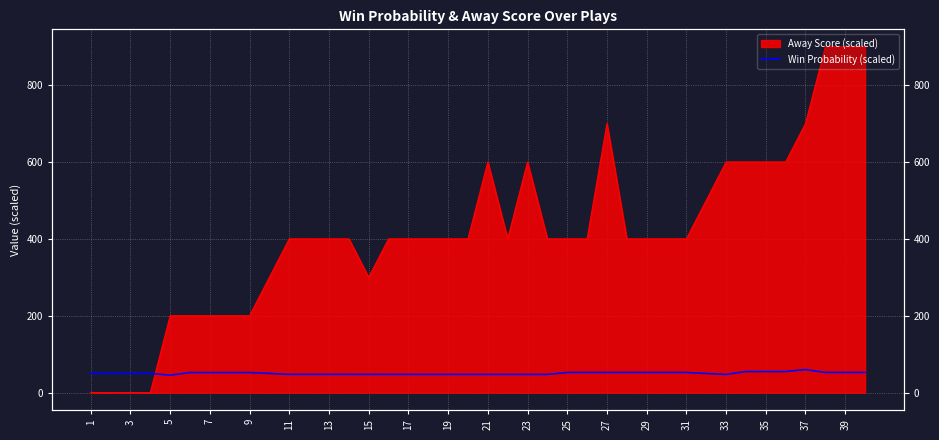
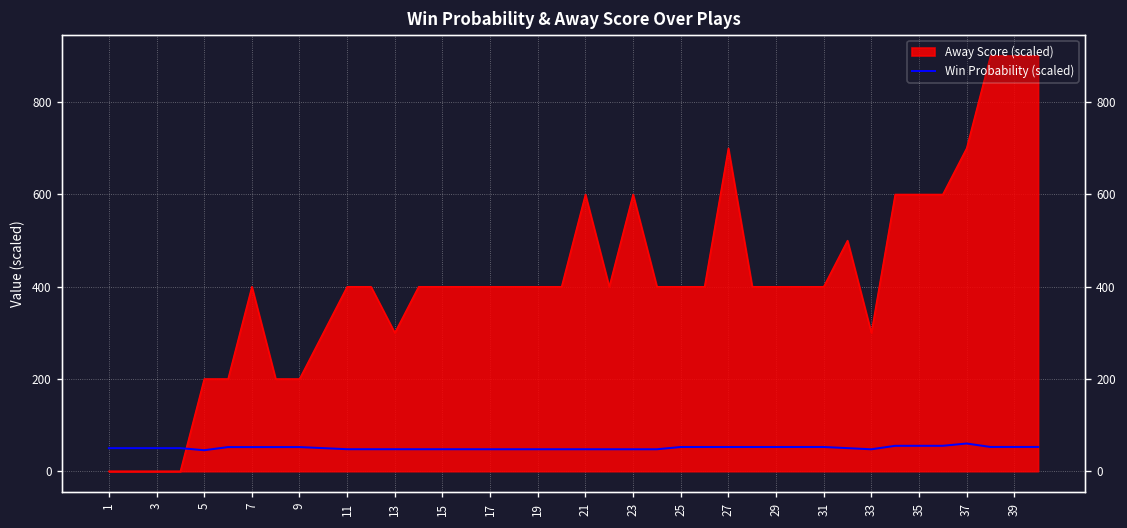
  {
    "Away Score (scaled)": {
      "1": 0,
      "3": 0,
      "5": 200,
-     "7": 200,
+     "7": 400,
      "9": 200,
      "11": 400,
-     "13": 400,
-     "15": 300,
+     "13": 300,
+     "15": 400,
      "17": 400,
      "19": 400,
      "21": 600,
      "23": 600,
      "25": 400,
      "27": 700,
      "29": 400,
      "31": 400,
-     "33": 600,
+     "33": 300,
      "35": 600,
      "37": 700
    },
    "Win Probability (scaled)": {
      "1": 50,
      "3": 50,
      "5": 50,
      "7": 50,
      "9": 50,
      "11": 50,
      "13": 50,
      "15": 50,
      "17": 50,
      "19": 50,
      "21": 50,
      "23": 50,
      "25": 50,
      "27": 50,
      "29": 50,
      "31": 50,
      "33": 50,
      "35": 60,
      "37": 60,
      "39": 50
    }
  }
